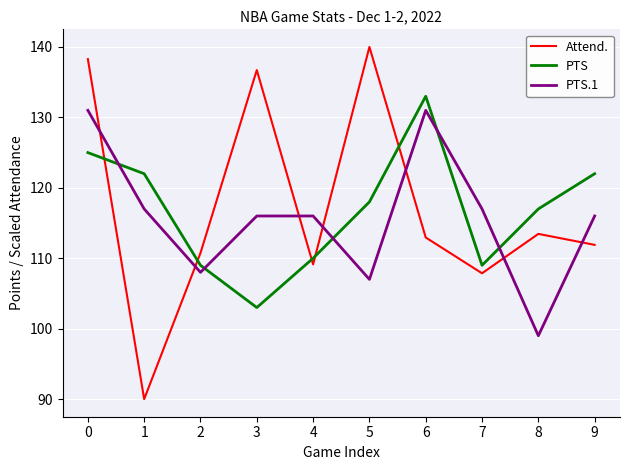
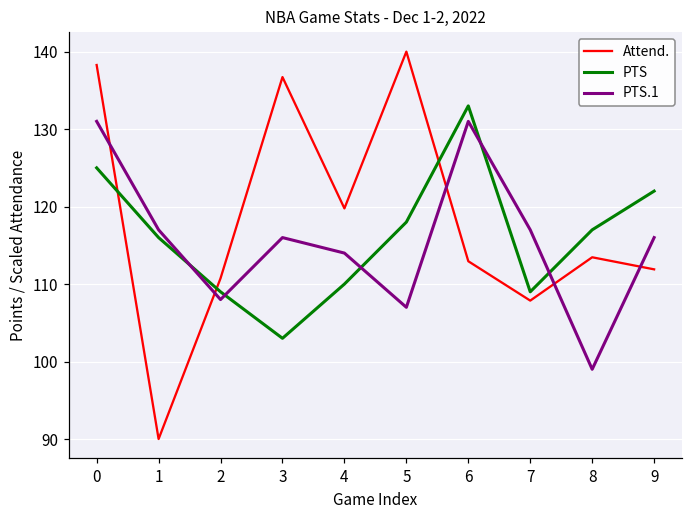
  {
    "Attend.": {
      "0": 138,
      "1": 90,
      "2": 111,
      "3": 137,
-     "4": 109,
+     "4": 120,
      "5": 140,
      "6": 113,
      "7": 108,
      "8": 113,
      "9": 112
    },
    "PTS": {
      "0": 125,
-     "1": 122,
+     "1": 116,
      "2": 109,
      "3": 103,
      "4": 110,
      "5": 118,
      "6": 133,
      "7": 109,
      "8": 117,
      "9": 122
    },
    "PTS.1": {
      "0": 131,
      "1": 117,
      "2": 108,
      "3": 116,
-     "4": 116,
+     "4": 114,
      "5": 107,
      "6": 131,
      "7": 117,
      "8": 99,
      "9": 116
    }
  }
